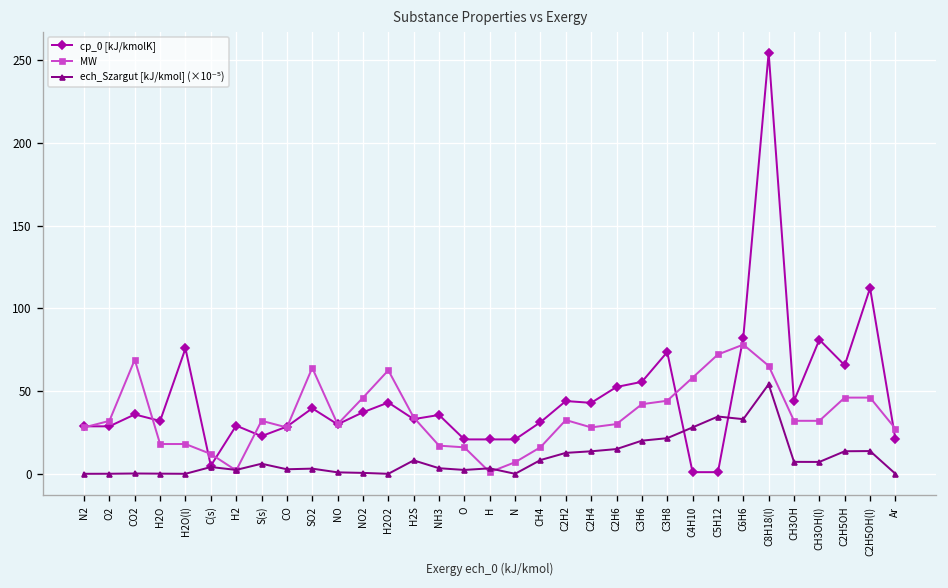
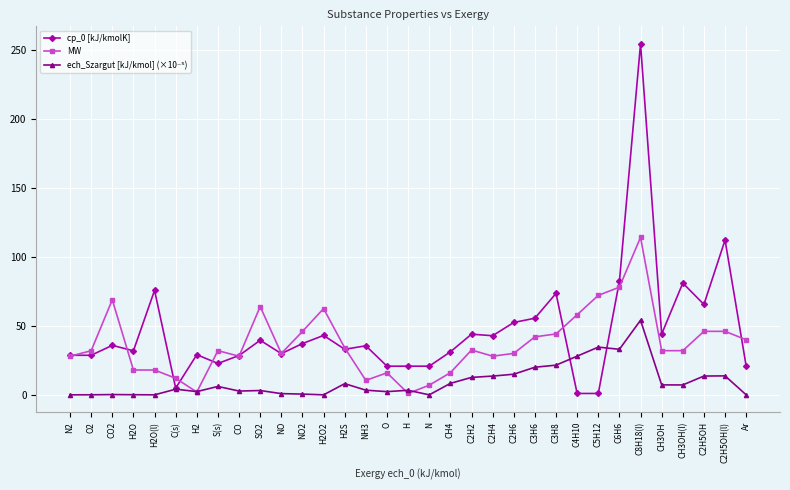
  {
    "MW": {
      "O2": 32,
      "CO2": 69,
      "H2O": 18,
      "H2O(l)": 18,
      "C(s)": 12,
      "S(s)": 32,
      "SO2": 64,
      "NO2": 46,
      "H2O2": 63,
-     "NH3": 17,
+     "NH3": 10,
      "O": 16,
      "H": 1,
      "N": 7,
      "CH4": 16,
      "C2H2": 33,
      "C2H4": 28,
      "C2H6": 30,
      "C3H6": 42,
      "C3H8": 44,
      "C4H10": 58,
      "C5H12": 72,
      "C6H6": 78,
-     "C8H18(l)": 65,
+     "C8H18(l)": 114,
      "CH3OH": 32,
      "CH3OH(l)": 32,
      "C2H5OH": 46,
      "C2H5OH(l)": 46,
-     "Ar": 27
+     "Ar": 40
    }
  }
